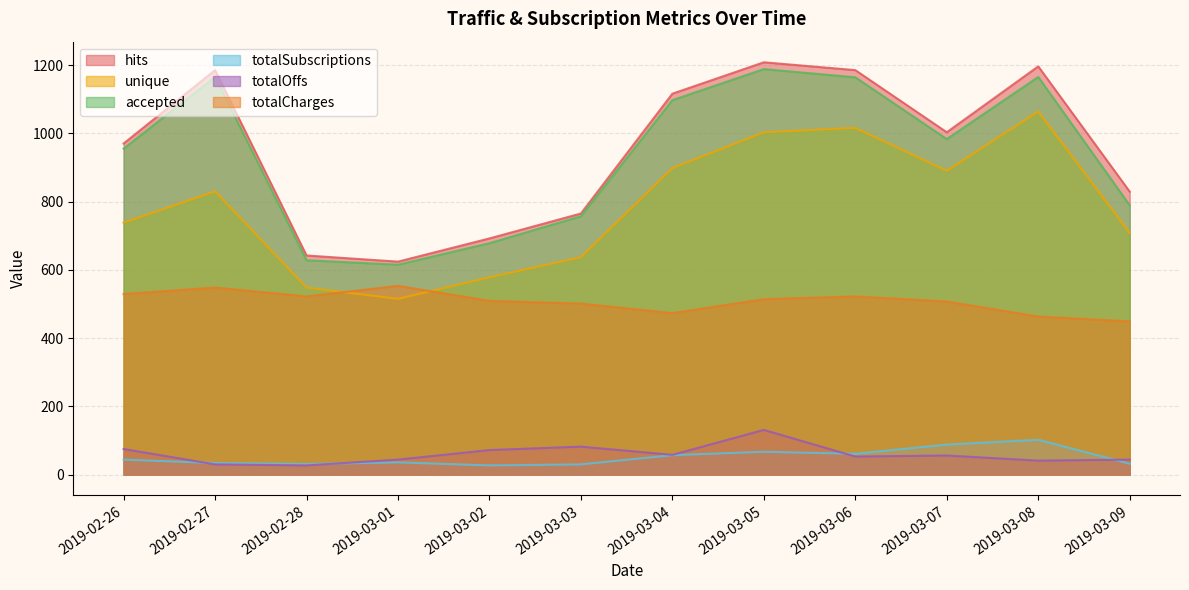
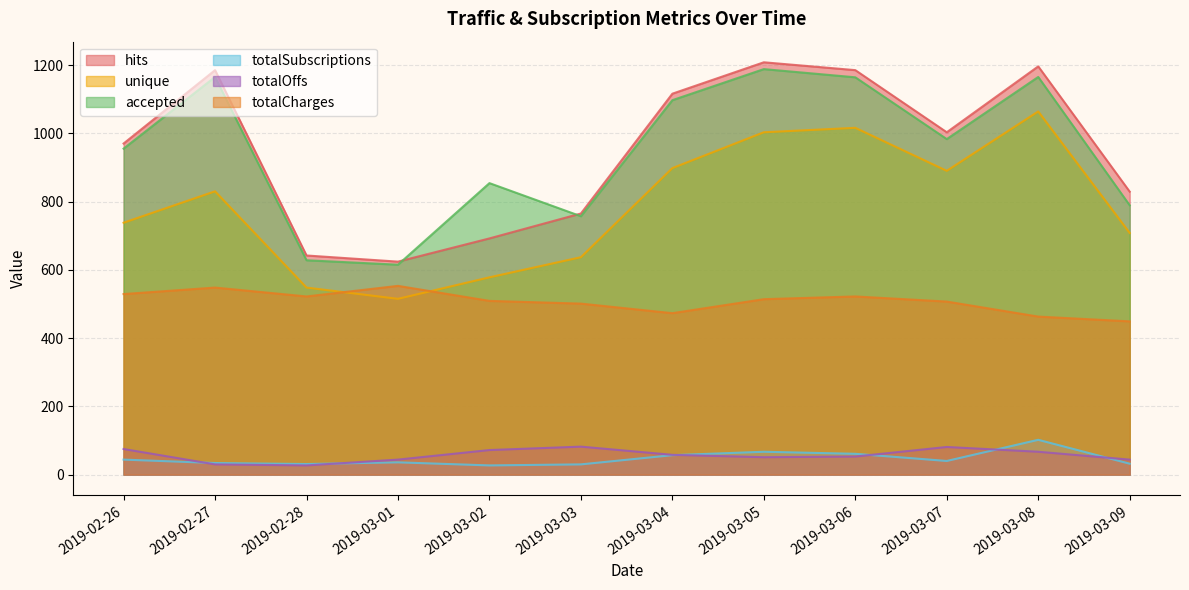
  {
    "accepted": {
      "2019-02-26": 960,
      "2019-02-28": 630,
      "2019-03-01": 620,
-     "2019-03-02": 680,
+     "2019-03-02": 850,
      "2019-03-03": 760,
      "2019-03-04": 1100,
      "2019-03-05": 1190,
      "2019-03-06": 1160,
      "2019-03-07": 980,
      "2019-03-08": 1170,
      "2019-03-09": 790
    },
    "totalSubscriptions": {
      "2019-02-26": 40,
      "2019-03-01": 40,
      "2019-03-02": 30,
      "2019-03-03": 30,
      "2019-03-05": 70,
      "2019-03-06": 60,
-     "2019-03-07": 90,
+     "2019-03-07": 40,
      "2019-03-08": 100,
      "2019-03-09": 30
    },
    "totalOffs": {
      "2019-02-26": 80,
      "2019-03-01": 40,
      "2019-03-02": 70,
      "2019-03-03": 80,
-     "2019-03-05": 130,
+     "2019-03-05": 50,
      "2019-03-06": 50,
-     "2019-03-07": 60,
-     "2019-03-08": 40,
+     "2019-03-07": 80,
+     "2019-03-08": 70,
      "2019-03-09": 40
    }
  }
